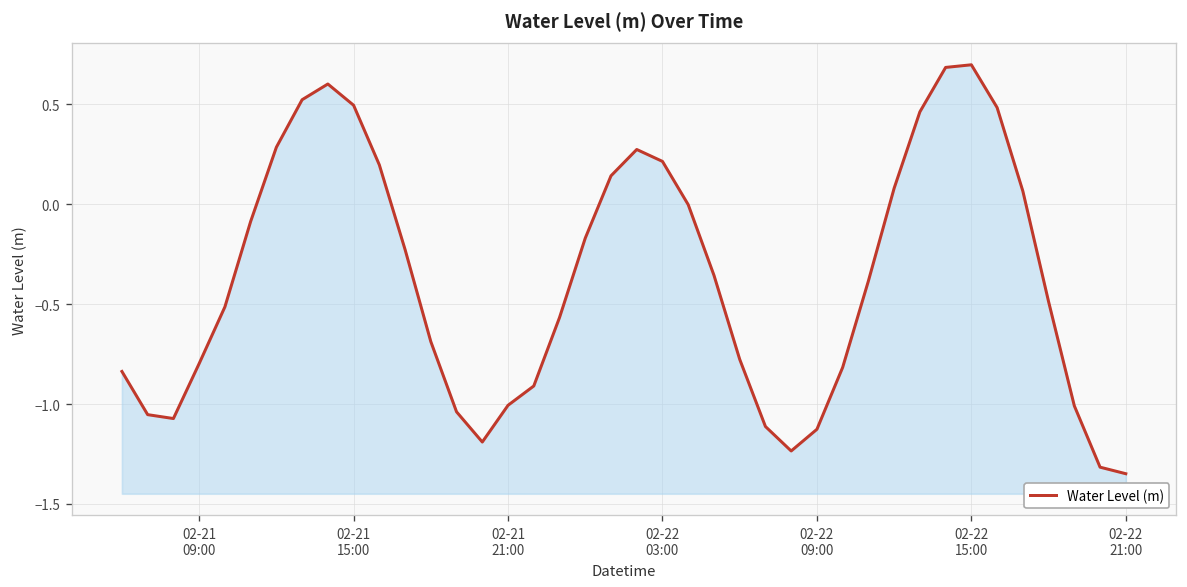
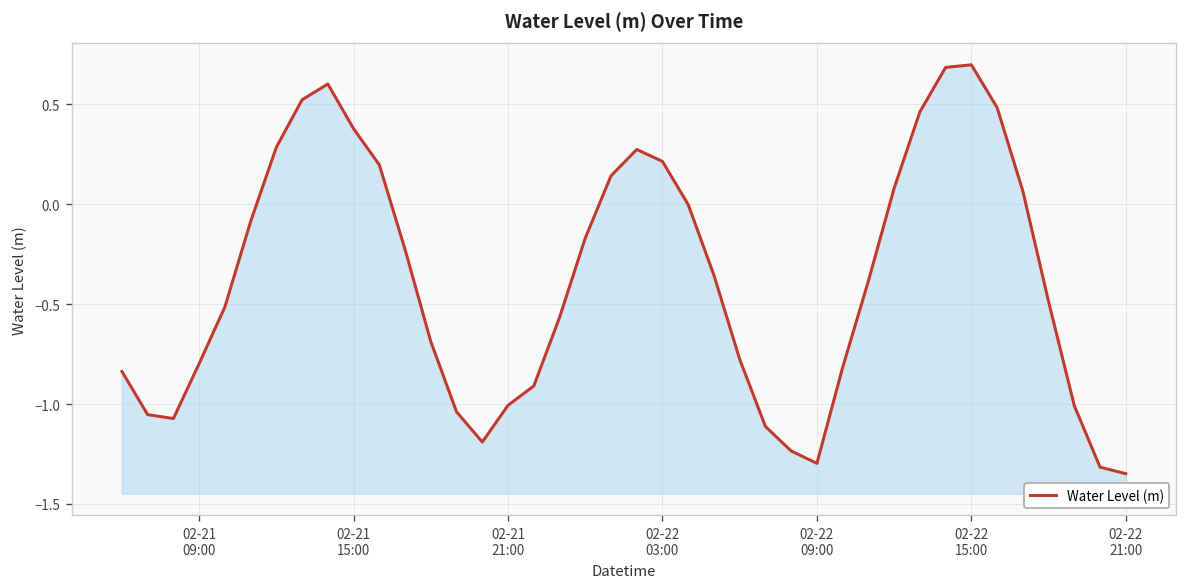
  {
    "02-21 09:00": -0.80,
-   "02-21 15:00": 0.50,
+   "02-21 15:00": 0.38,
    "02-21 21:00": -1.01,
    "02-22 03:00": 0.21,
-   "02-22 09:00": -1.13,
+   "02-22 09:00": -1.30,
    "02-22 15:00": 0.70,
    "02-22 21:00": -1.35
  }
